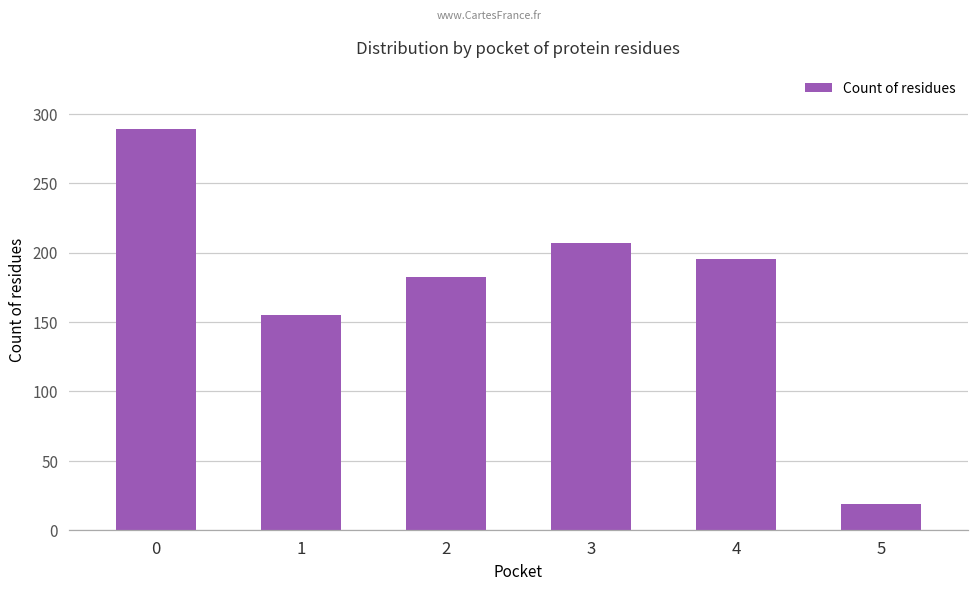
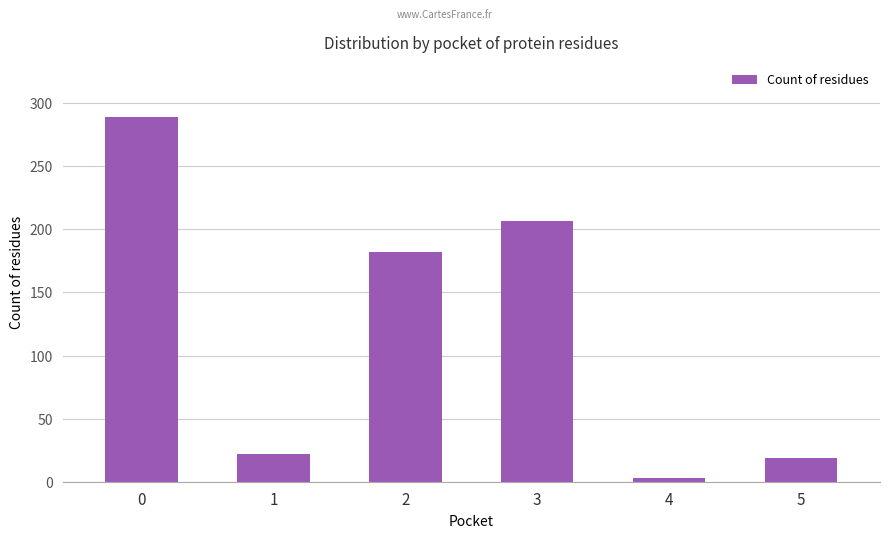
  {
    "0": 289,
-   "1": 155,
+   "1": 22,
    "2": 182,
    "3": 207,
-   "4": 195,
+   "4": 3,
    "5": 19
  }
